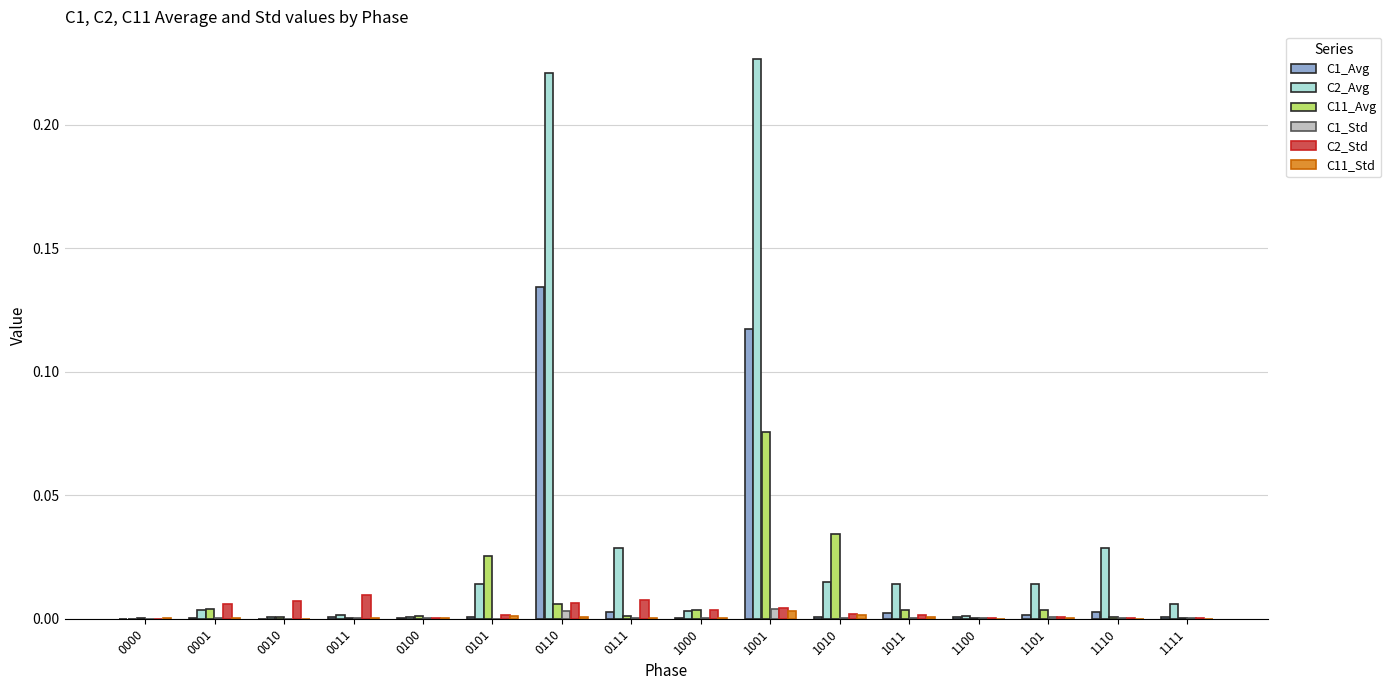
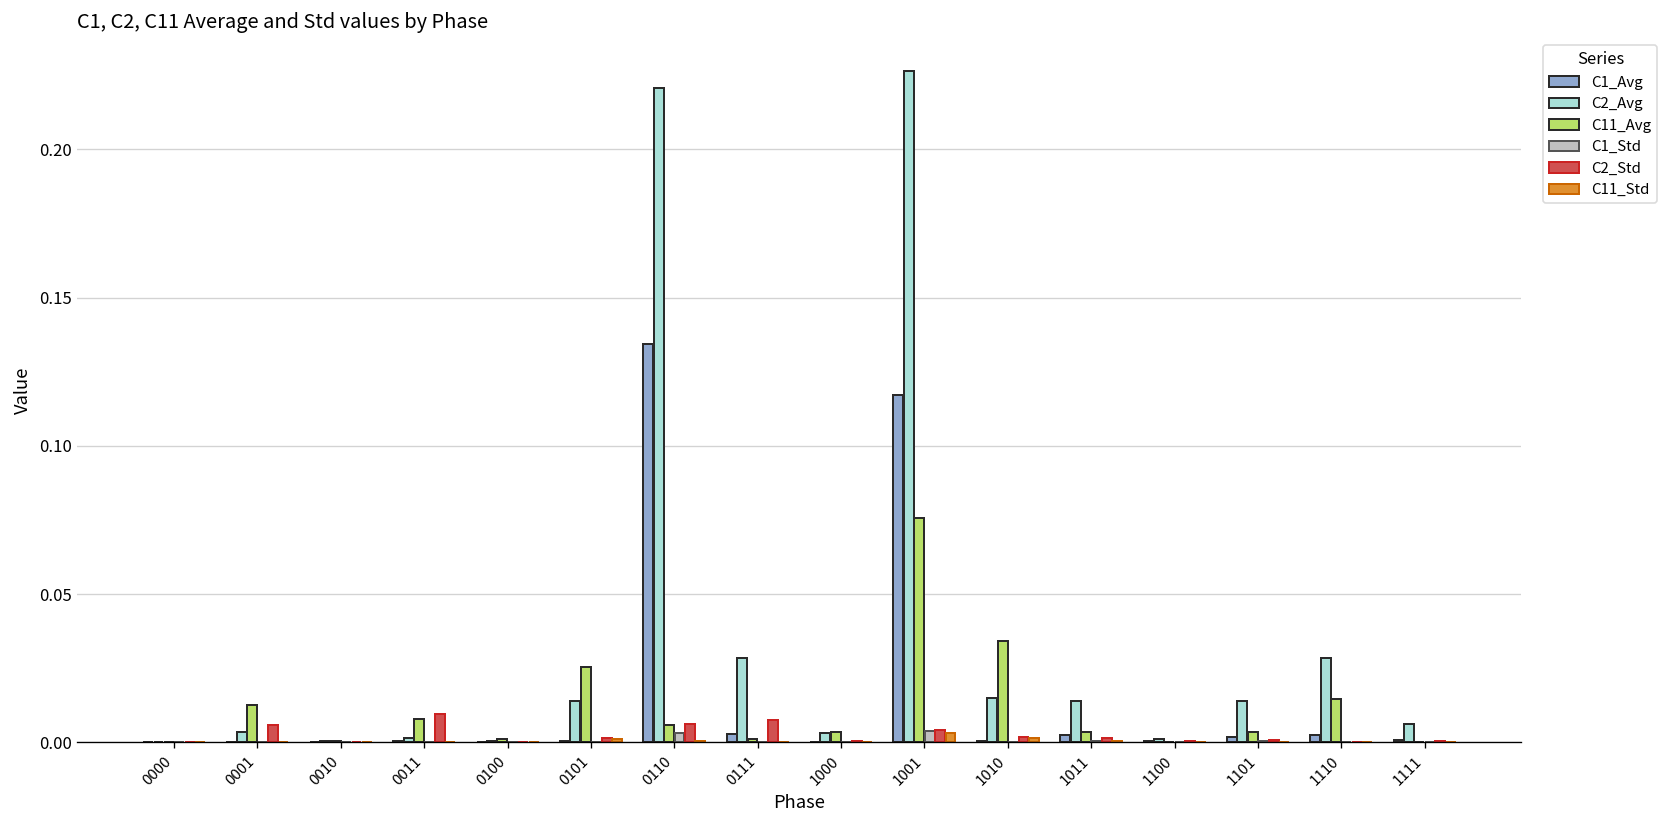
  {
    "C11_Avg": {
-     "0001": 0.004,
-     "0011": 0.000,
+     "0001": 0.012,
+     "0011": 0.008,
      "0100": 0.001,
      "0101": 0.025,
      "0110": 0.006,
      "0111": 0.001,
      "1000": 0.004,
      "1001": 0.076,
      "1010": 0.034,
      "1011": 0.004,
      "1101": 0.004,
-     "1110": 0.001
+     "1110": 0.015
    },
    "C2_Std": {
      "0001": 0.006,
-     "0010": 0.007,
+     "0010": 0.000,
      "0011": 0.010,
      "0101": 0.001,
      "0110": 0.006,
      "0111": 0.008,
-     "1000": 0.004,
+     "1000": 0.000,
      "1001": 0.004,
      "1010": 0.002,
      "1011": 0.002
    },
    "C11_Std": {
      "0101": 0.001,
      "1001": 0.003,
      "1010": 0.002
    }
  }
